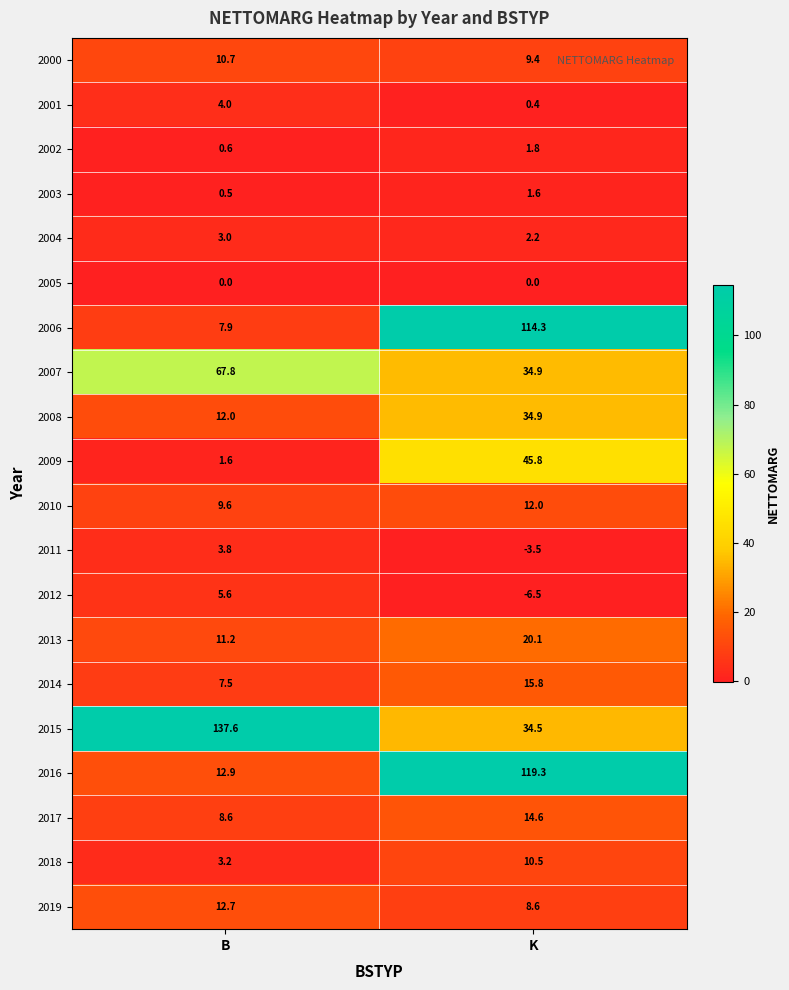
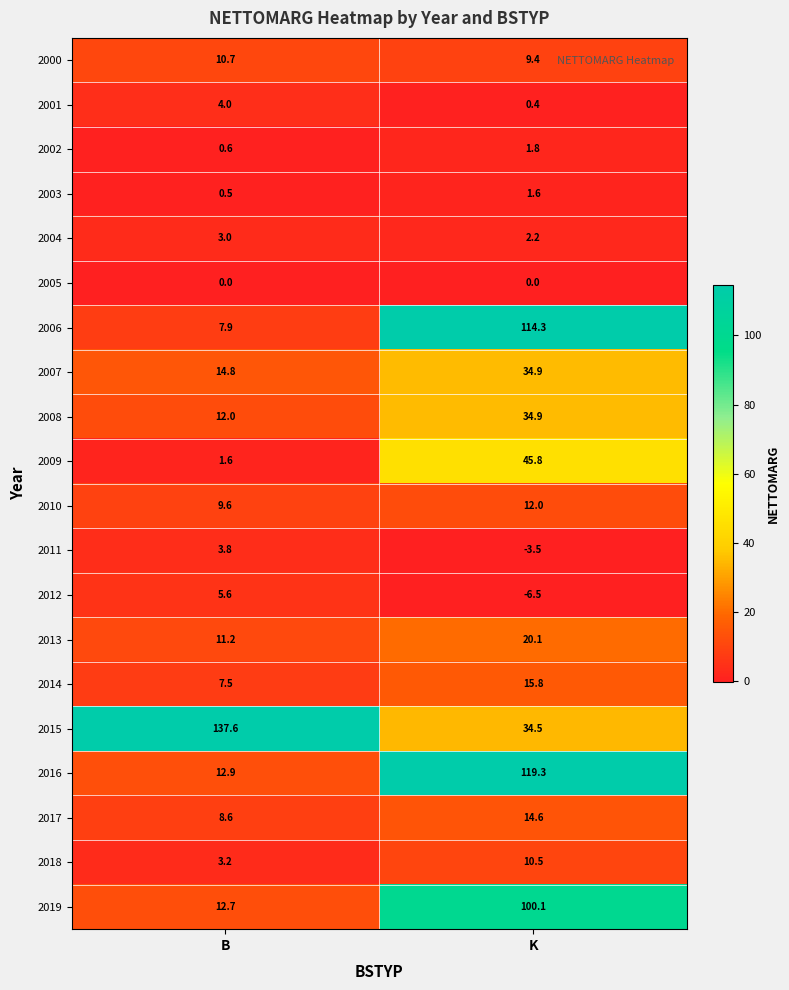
  {
    "2000": {
      "B": 10.7
    },
    "2001": {
      "B": 4.0,
      "K": 0.4
    },
    "2002": {
      "B": 0.6,
      "K": 1.8
    },
    "2003": {
      "B": 0.5,
      "K": 1.6
    },
    "2004": {
      "B": 3.0,
      "K": 2.2
    },
    "2005": {
      "B": 0.0,
      "K": 0.0
    },
    "2006": {
      "B": 7.9,
      "K": 114.3
    },
    "2007": {
-     "B": 67.8,
+     "B": 14.8,
      "K": 34.9
    },
    "2008": {
      "B": 12.0,
      "K": 34.9
    },
    "2009": {
      "B": 1.6,
      "K": 45.8
    },
    "2010": {
      "B": 9.6,
      "K": 12.0
    },
    "2011": {
      "B": 3.8,
      "K": -3.5
    },
    "2012": {
      "B": 5.6,
      "K": -6.5
    },
    "2013": {
      "B": 11.2,
      "K": 20.1
    },
    "2014": {
      "B": 7.5,
      "K": 15.8
    },
    "2015": {
      "B": 137.6,
      "K": 34.5
    },
    "2016": {
      "B": 12.9,
      "K": 119.3
    },
    "2017": {
      "B": 8.6,
      "K": 14.6
    },
    "2018": {
      "B": 3.2,
      "K": 10.5
    },
    "2019": {
      "B": 12.7,
-     "K": 8.6
+     "K": 100.1
    }
  }
